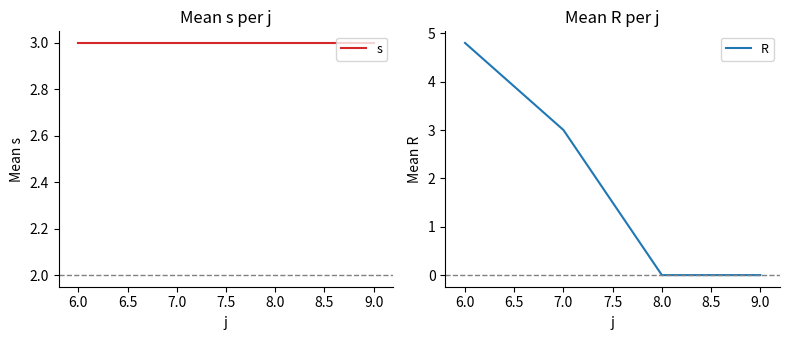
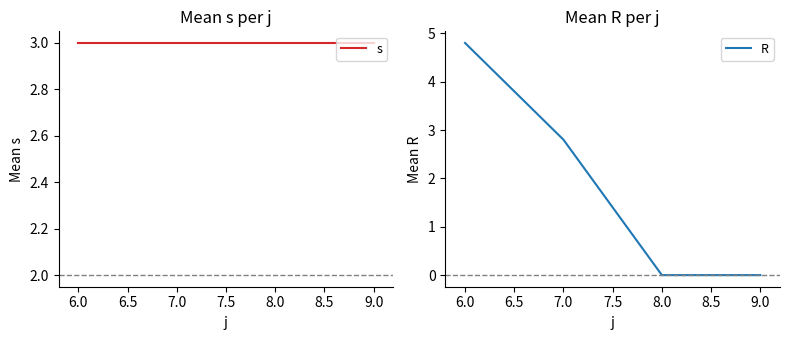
  {
    "Mean s per j": {
      "6.0": 3.00,
      "7.0": 3.00,
      "8.0": 3.00
    },
    "Mean R per j": {
      "6.0": 4.8,
-     "7.0": 3.0,
+     "7.0": 2.8,
      "8.0": 0.0,
      "9.0": 0.0
    }
  }
